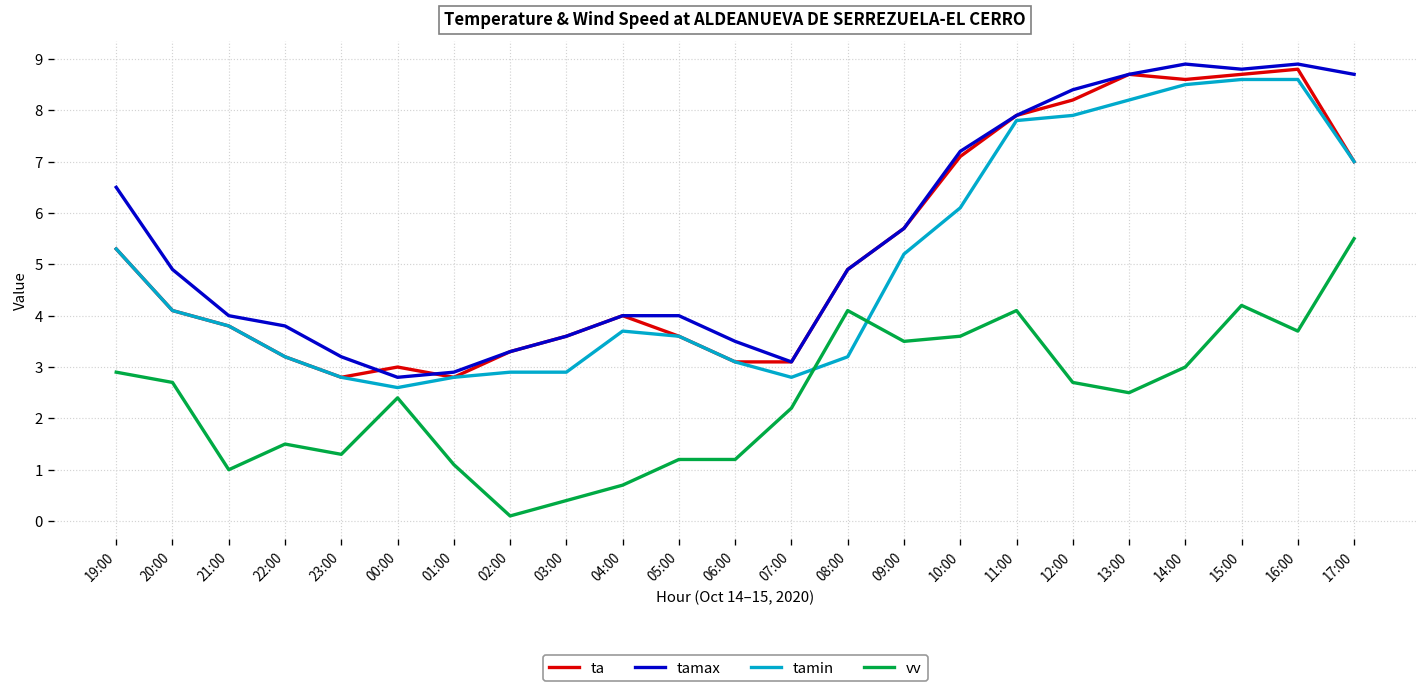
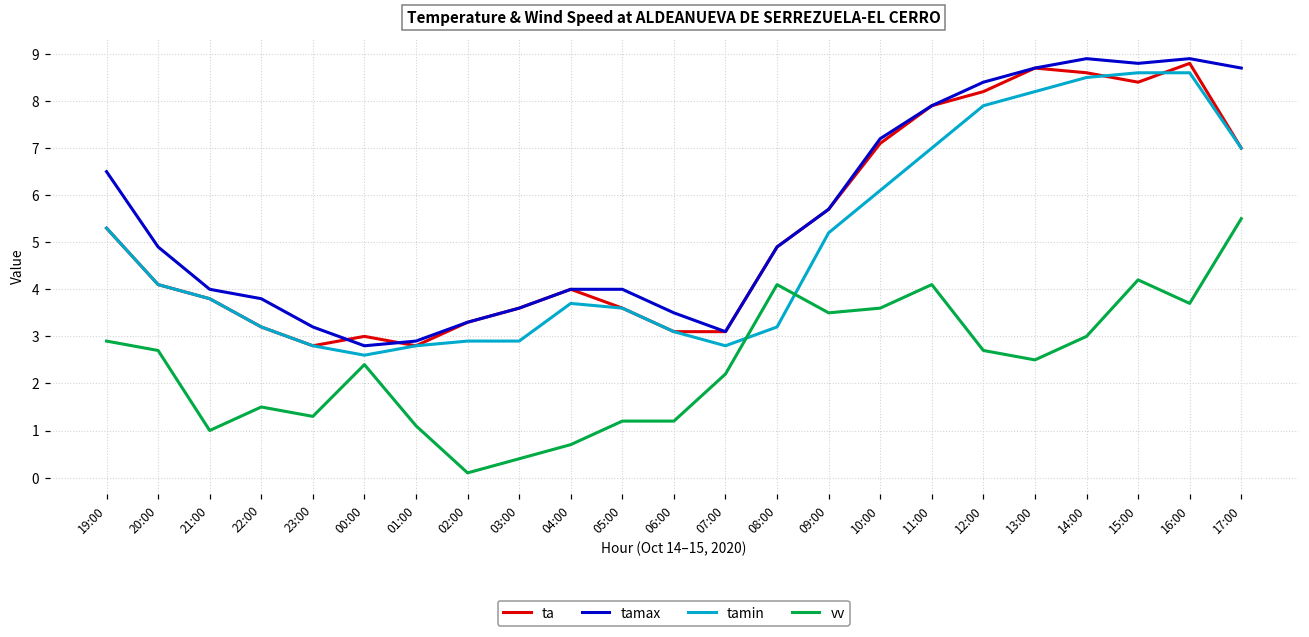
  {
    "ta": {
      "00:00": 3.0,
      "10:00": 7.1,
      "12:00": 8.2,
      "14:00": 8.6,
-     "15:00": 8.7,
+     "15:00": 8.4,
      "16:00": 8.8
    },
    "tamax": {
      "19:00": 6.5,
      "20:00": 4.9,
      "21:00": 4.0,
      "22:00": 3.8,
      "23:00": 3.2,
      "00:00": 2.8,
      "01:00": 2.9,
      "05:00": 4.0,
      "06:00": 3.5,
      "10:00": 7.2,
      "12:00": 8.4,
      "14:00": 8.9,
      "15:00": 8.8,
      "16:00": 8.9,
      "17:00": 8.7
    },
    "tamin": {
      "00:00": 2.6,
      "02:00": 2.9,
      "03:00": 2.9,
      "04:00": 3.7,
      "07:00": 2.8,
      "08:00": 3.2,
      "09:00": 5.2,
      "10:00": 6.1,
-     "11:00": 7.8,
+     "11:00": 7.0,
      "12:00": 7.9,
      "13:00": 8.2,
      "14:00": 8.5,
      "15:00": 8.6,
      "16:00": 8.6
    },
    "vv": {
      "19:00": 2.9,
      "20:00": 2.7,
      "21:00": 1.0,
      "22:00": 1.5,
      "23:00": 1.3,
      "00:00": 2.4,
      "01:00": 1.1,
      "02:00": 0.1,
      "03:00": 0.4,
      "04:00": 0.7,
      "05:00": 1.2,
      "06:00": 1.2,
      "07:00": 2.2,
      "08:00": 4.1,
      "09:00": 3.5,
      "10:00": 3.6,
      "11:00": 4.1,
      "12:00": 2.7,
      "13:00": 2.5,
      "14:00": 3.0,
      "15:00": 4.2,
      "16:00": 3.7,
      "17:00": 5.5
    }
  }
